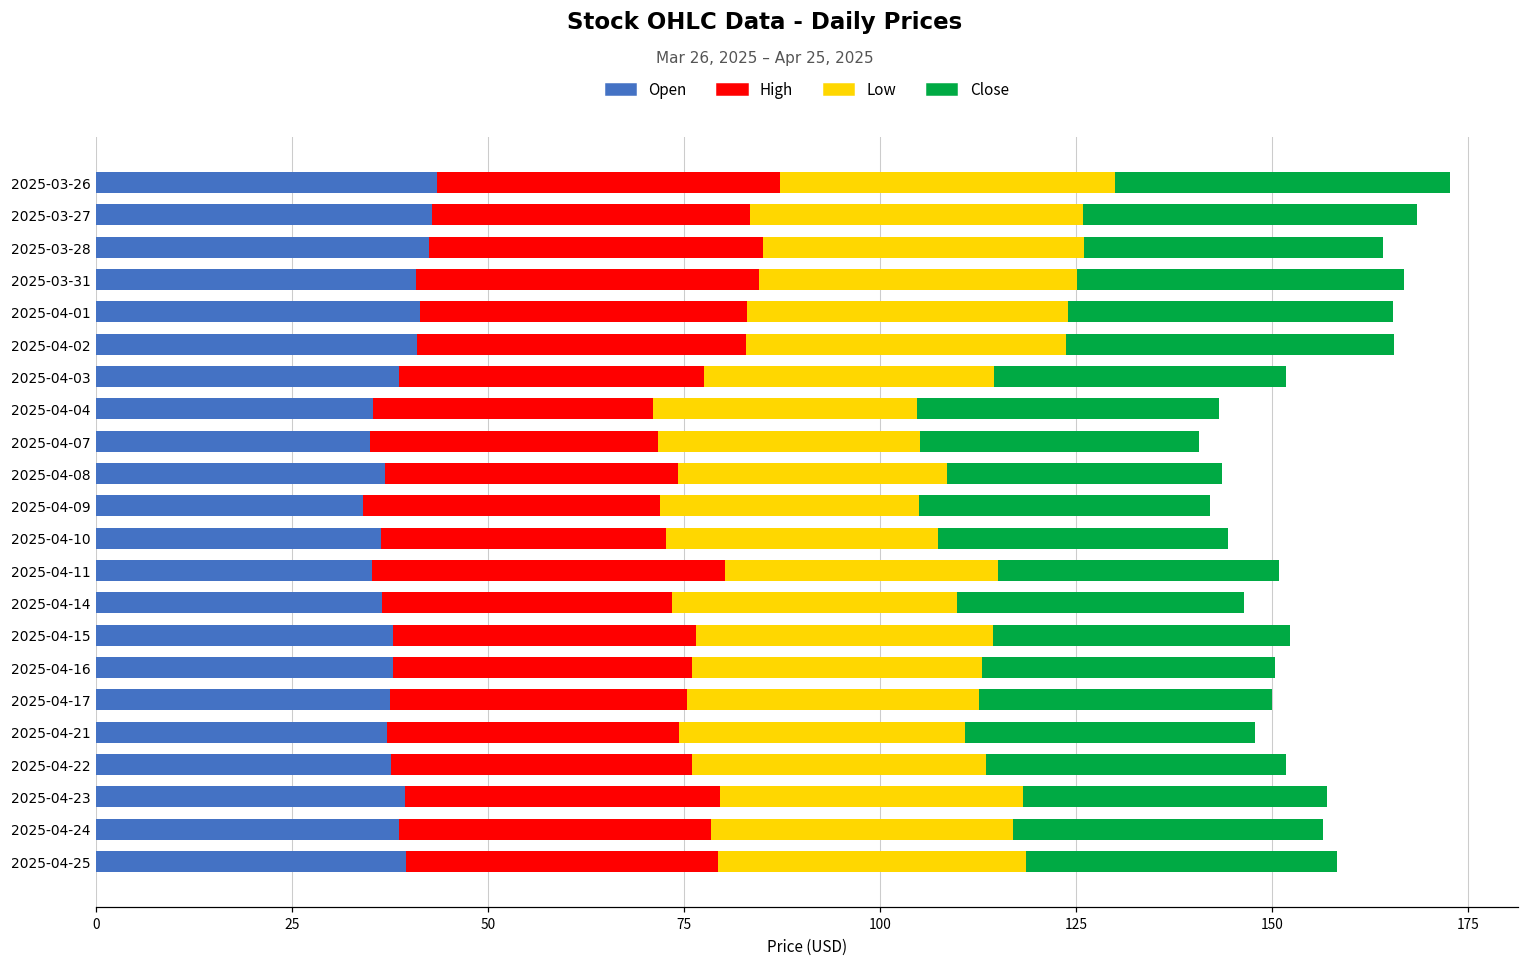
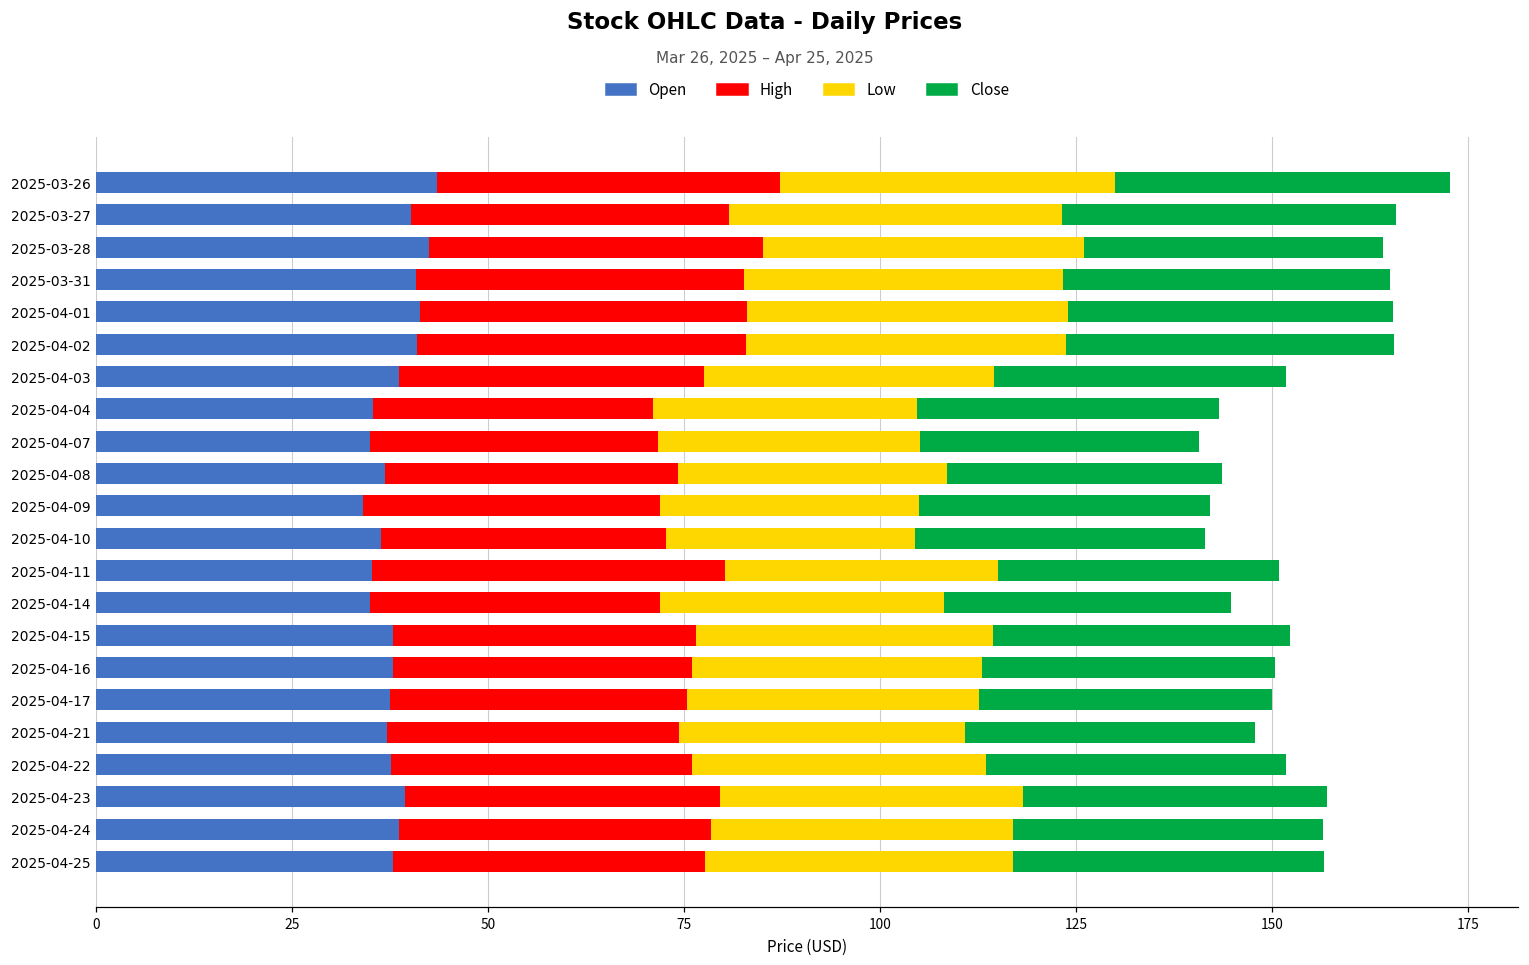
  {
    "Open": {
      "2025-03-26": 43,
-     "2025-03-27": 43,
+     "2025-03-27": 40,
      "2025-03-28": 42,
      "2025-03-31": 41,
      "2025-04-01": 41,
      "2025-04-02": 41,
      "2025-04-03": 39,
      "2025-04-04": 35,
      "2025-04-07": 35,
      "2025-04-08": 37,
      "2025-04-09": 34,
      "2025-04-10": 36,
      "2025-04-11": 35,
-     "2025-04-14": 36,
+     "2025-04-14": 35,
      "2025-04-15": 38,
      "2025-04-16": 38,
      "2025-04-17": 38,
      "2025-04-21": 37,
      "2025-04-22": 38,
      "2025-04-23": 39,
      "2025-04-24": 39,
-     "2025-04-25": 40
+     "2025-04-25": 38
    },
    "High": {
      "2025-03-26": 44,
      "2025-03-27": 41,
      "2025-03-28": 43,
-     "2025-03-31": 44,
+     "2025-03-31": 42,
      "2025-04-01": 42,
      "2025-04-02": 42,
      "2025-04-03": 39,
      "2025-04-04": 36,
      "2025-04-07": 37,
      "2025-04-08": 37,
      "2025-04-09": 38,
      "2025-04-10": 36,
      "2025-04-11": 45,
      "2025-04-14": 37,
      "2025-04-15": 39,
      "2025-04-16": 38,
      "2025-04-17": 38,
      "2025-04-21": 37,
      "2025-04-22": 38,
      "2025-04-23": 40,
      "2025-04-24": 40,
      "2025-04-25": 40
    },
    "Low": {
      "2025-03-26": 43,
      "2025-03-27": 43,
      "2025-03-28": 41,
      "2025-03-31": 41,
      "2025-04-01": 41,
      "2025-04-02": 41,
      "2025-04-03": 37,
      "2025-04-04": 34,
      "2025-04-07": 34,
      "2025-04-08": 34,
      "2025-04-09": 33,
-     "2025-04-10": 35,
+     "2025-04-10": 32,
      "2025-04-11": 35,
      "2025-04-14": 36,
      "2025-04-15": 38,
      "2025-04-16": 37,
      "2025-04-17": 37,
      "2025-04-21": 36,
      "2025-04-22": 37,
      "2025-04-23": 39,
      "2025-04-24": 39,
      "2025-04-25": 39
    },
    "Close": {
      "2025-03-26": 43,
      "2025-03-27": 43,
      "2025-03-28": 38,
      "2025-03-31": 42,
      "2025-04-01": 41,
      "2025-04-02": 42,
      "2025-04-03": 37,
      "2025-04-04": 39,
      "2025-04-07": 36,
      "2025-04-08": 35,
      "2025-04-09": 37,
      "2025-04-10": 37,
      "2025-04-11": 36,
      "2025-04-14": 37,
      "2025-04-15": 38,
      "2025-04-16": 37,
      "2025-04-17": 37,
      "2025-04-21": 37,
      "2025-04-22": 38,
      "2025-04-23": 39,
      "2025-04-24": 40,
      "2025-04-25": 40
    }
  }
